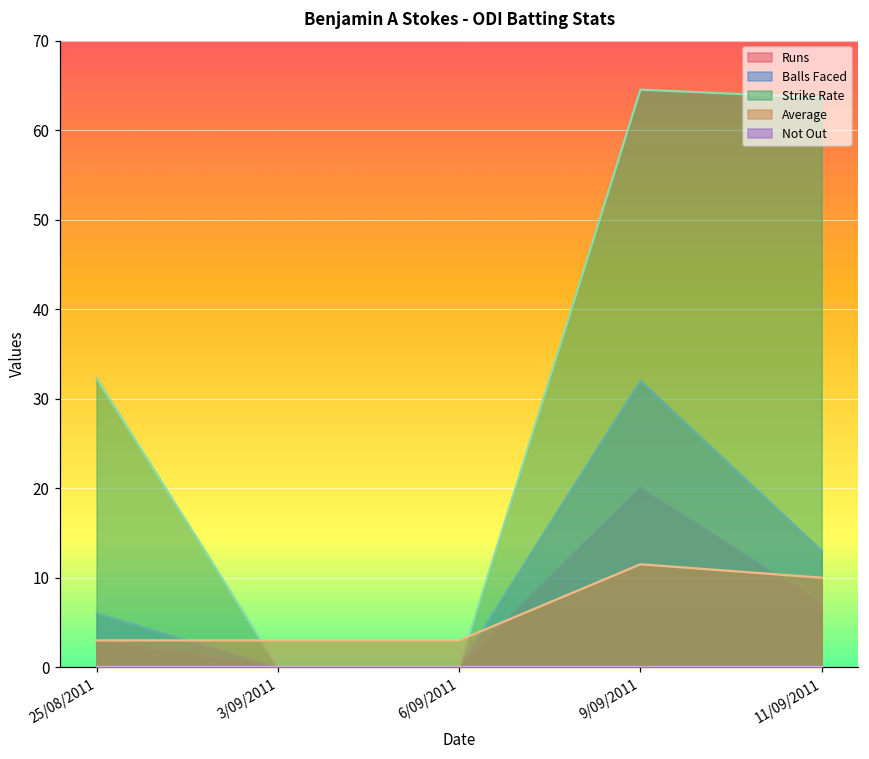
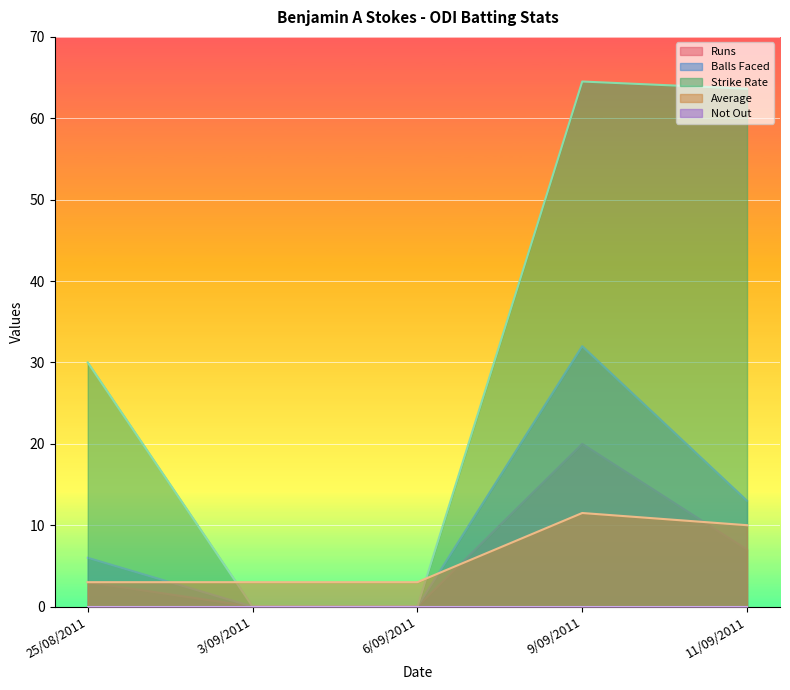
  {
    "Balls Faced": {
      "25/08/2011": 6,
      "9/09/2011": 32,
      "11/09/2011": 13
    },
    "Strike Rate": {
-     "25/08/2011": 32,
+     "25/08/2011": 30,
      "9/09/2011": 65
    },
    "Not Out": {
      "25/08/2011": 0,
      "9/09/2011": 0,
      "11/09/2011": 0
    }
  }
